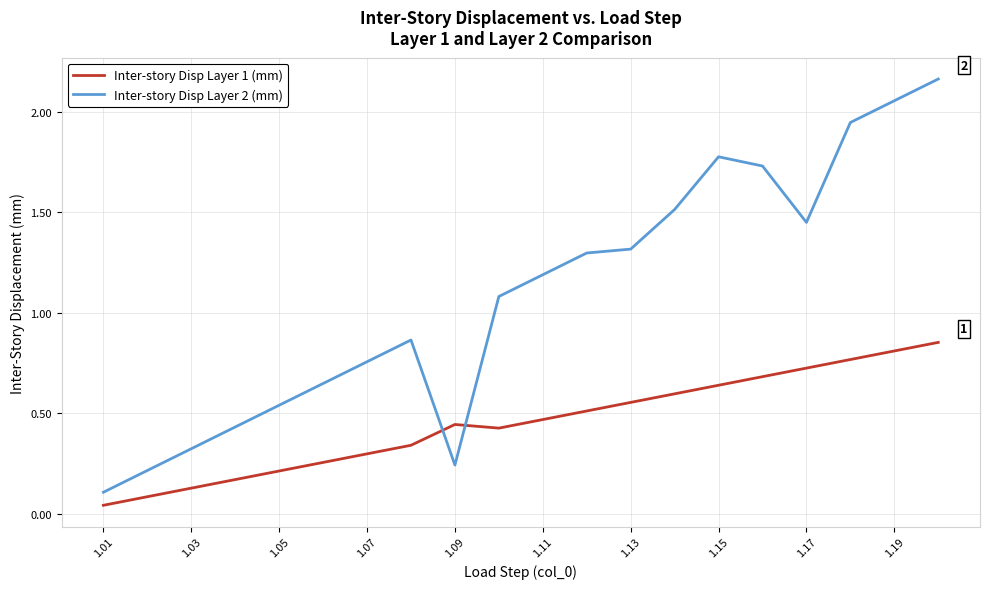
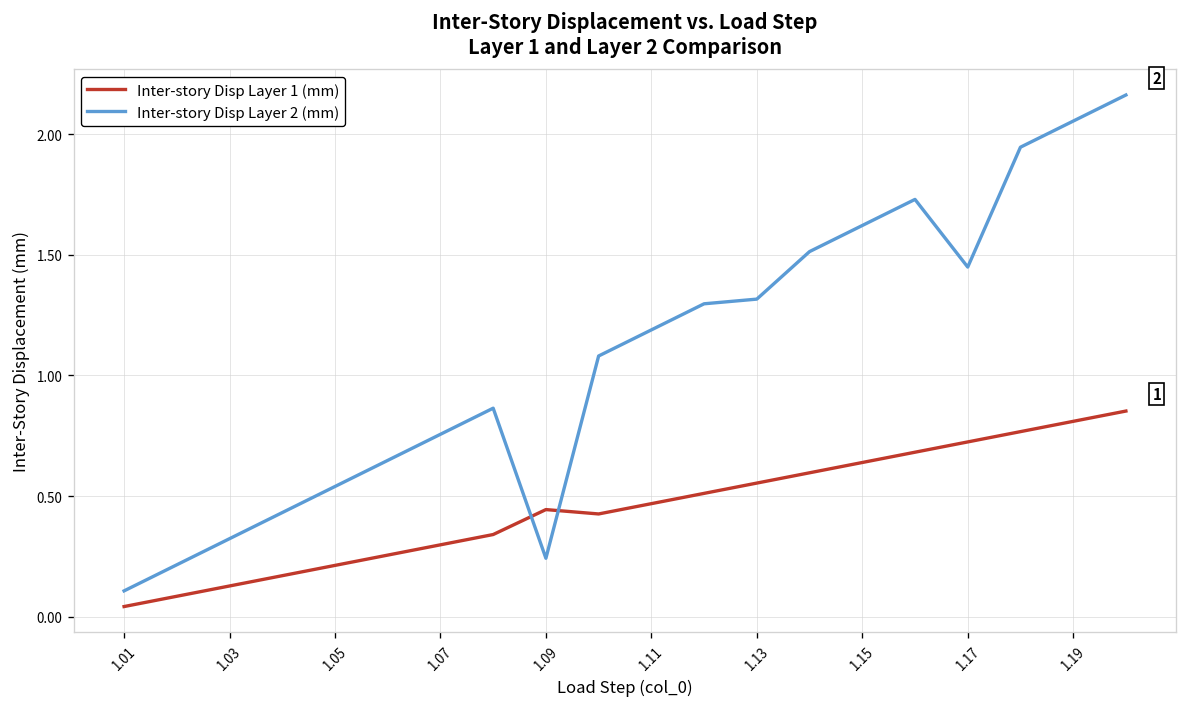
  {
    "Inter-story Disp Layer 1 (mm)": {
      "1.01": 0.04,
      "1.03": 0.13,
      "1.05": 0.21,
      "1.07": 0.30,
      "1.09": 0.44,
      "1.11": 0.47,
      "1.13": 0.55,
      "1.15": 0.64,
      "1.17": 0.72,
      "1.19": 0.81
    },
    "Inter-story Disp Layer 2 (mm)": {
      "1.01": 0.11,
      "1.03": 0.32,
      "1.05": 0.54,
      "1.07": 0.76,
      "1.09": 0.24,
      "1.11": 1.19,
      "1.13": 1.32,
-     "1.15": 1.78,
+     "1.15": 1.62,
      "1.17": 1.45,
      "1.19": 2.05
    }
  }
